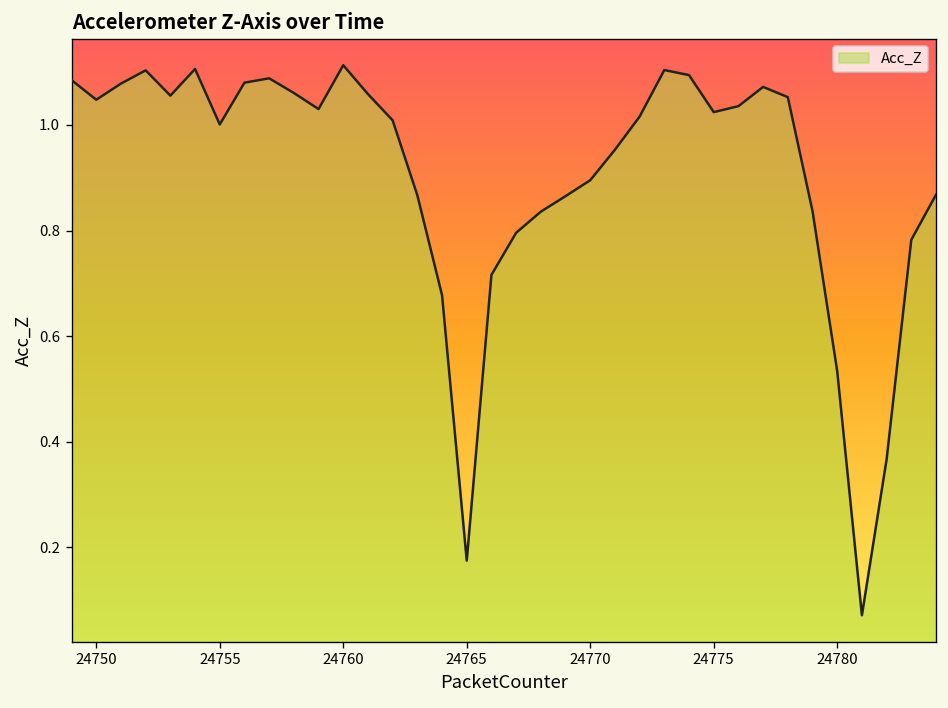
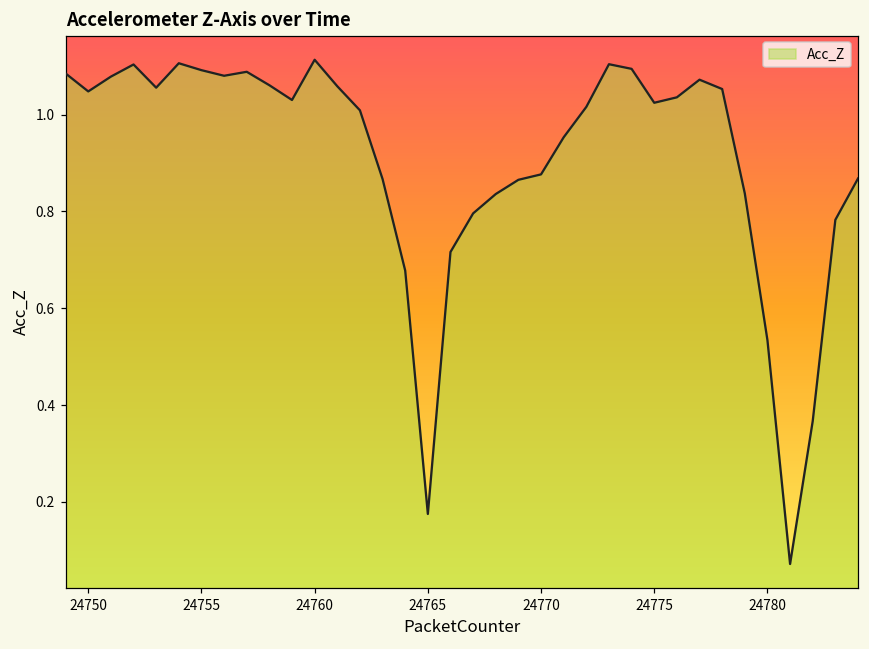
  {
    "24750": 1.05,
-   "24755": 1.00,
+   "24755": 1.09,
    "24760": 1.11,
    "24765": 0.17,
-   "24770": 0.90,
+   "24770": 0.88,
    "24775": 1.02,
    "24780": 0.53
  }
